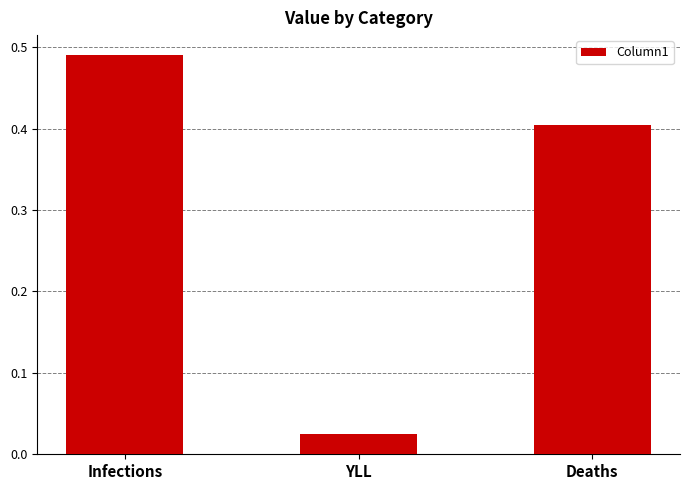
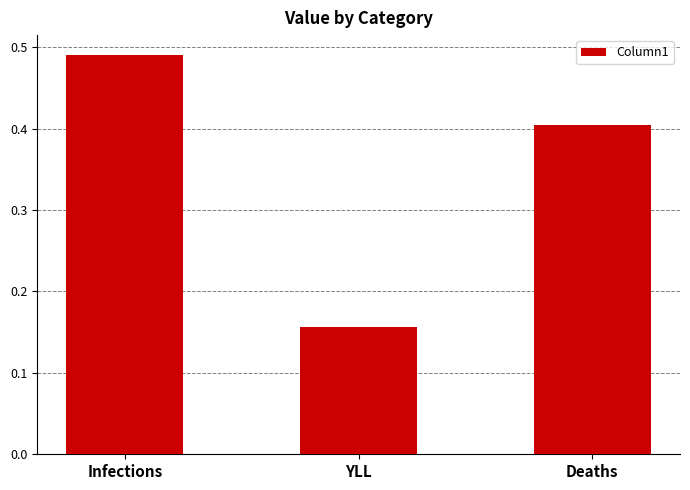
  {
    "Infections": 0.49,
-   "YLL": 0.02,
+   "YLL": 0.16,
    "Deaths": 0.40
  }
